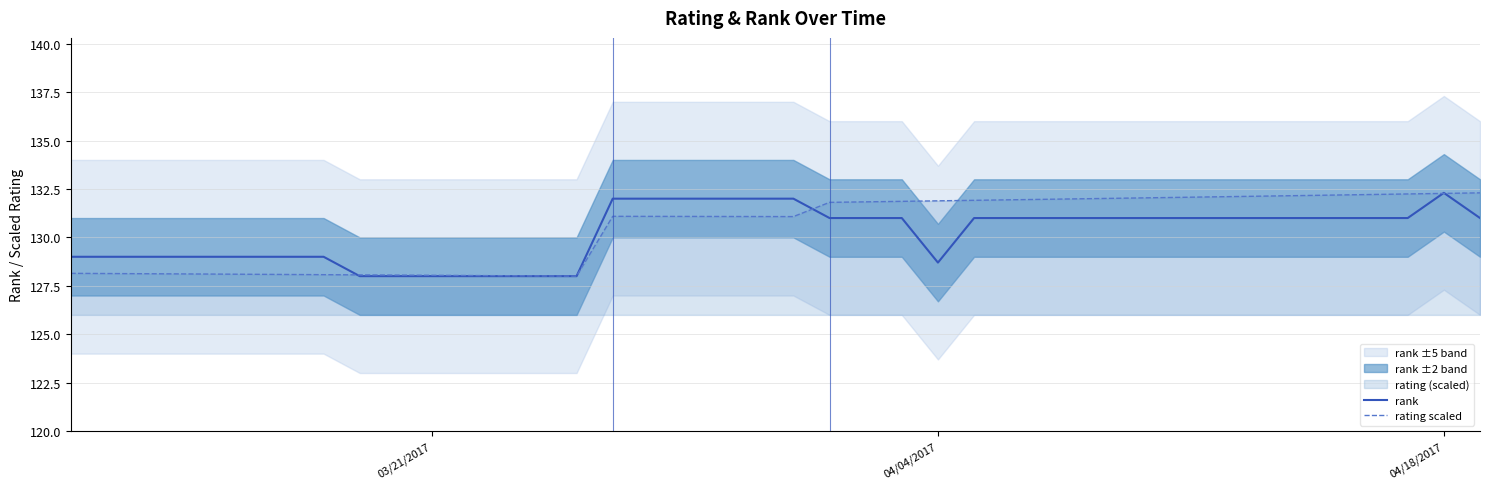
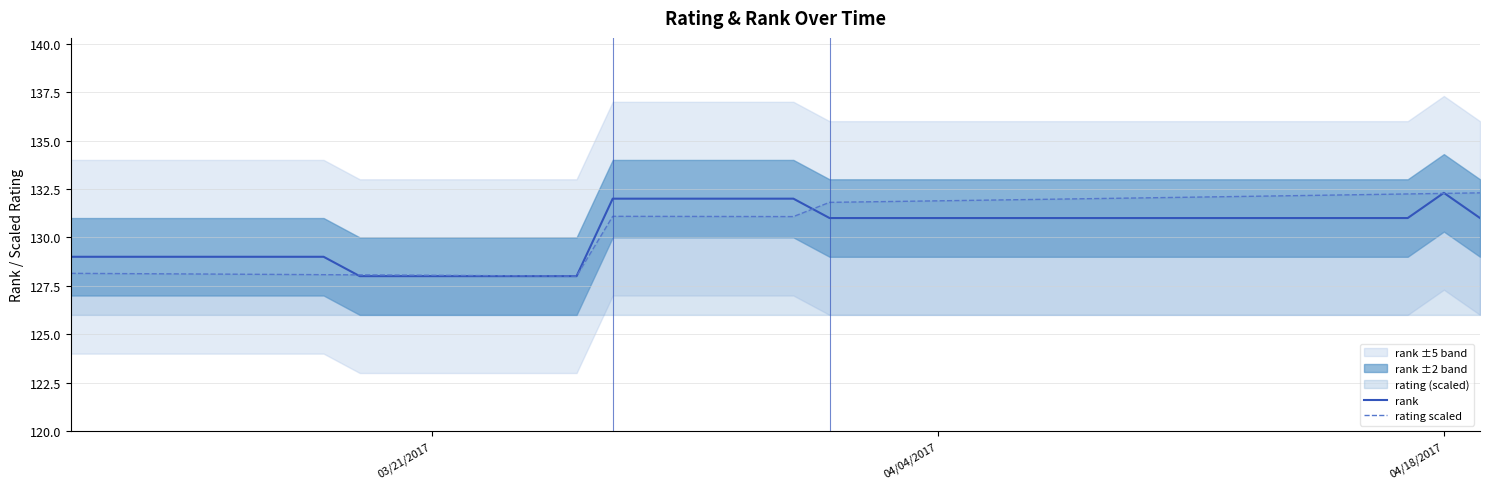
  {
    "rank": {
-     "04/04/2017": 128.7
+     "04/04/2017": 131.0
    }
  }
